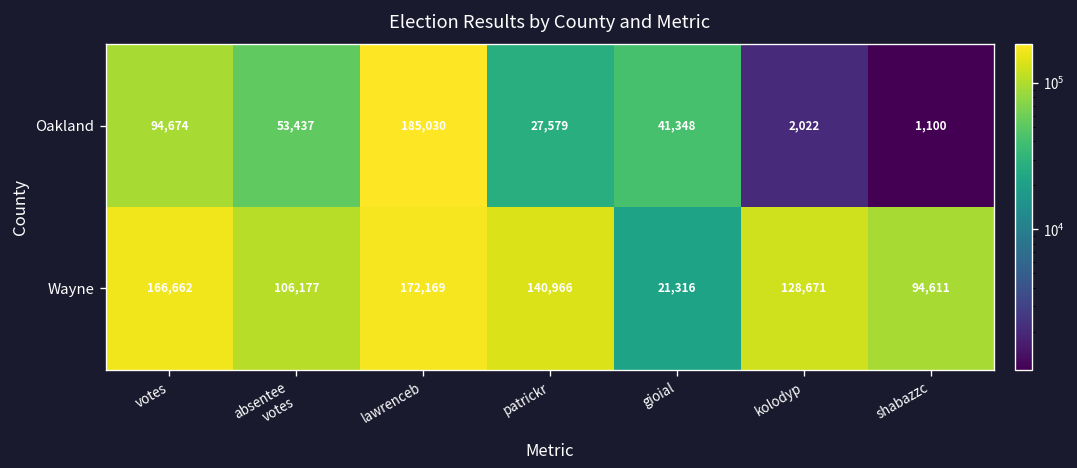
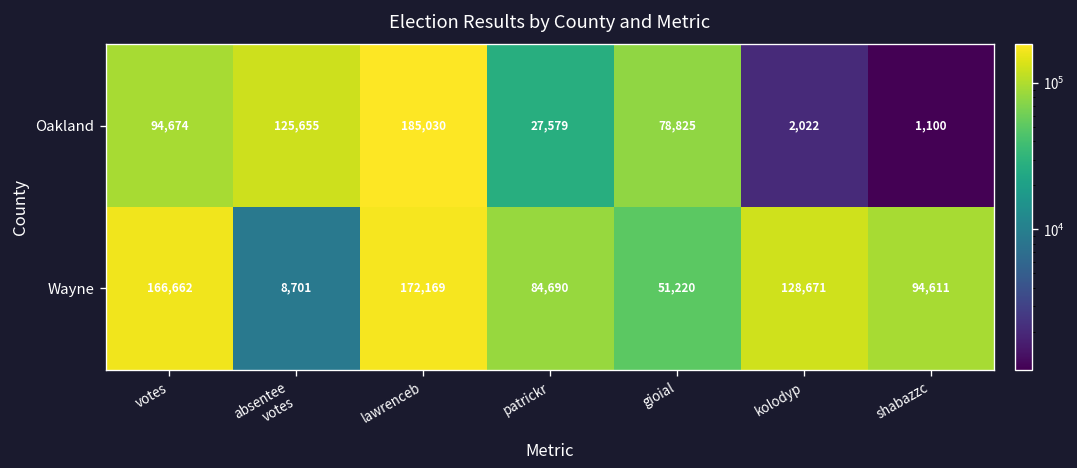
  {
    "Oakland": {
      "votes": "94,674",
-     "absentee votes": "53,437",
+     "absentee votes": "125,655",
      "lawrenceb": "185,030",
      "patrickr": "27,579",
-     "gioial": "41,348",
+     "gioial": "78,825",
      "kolodyp": "2,022",
      "shabazzc": "1,100"
    },
    "Wayne": {
      "votes": "166,662",
-     "absentee votes": "106,177",
+     "absentee votes": "8,701",
      "lawrenceb": "172,169",
-     "patrickr": "140,966",
-     "gioial": "21,316",
+     "patrickr": "84,690",
+     "gioial": "51,220",
      "kolodyp": "128,671",
      "shabazzc": "94,611"
    }
  }
